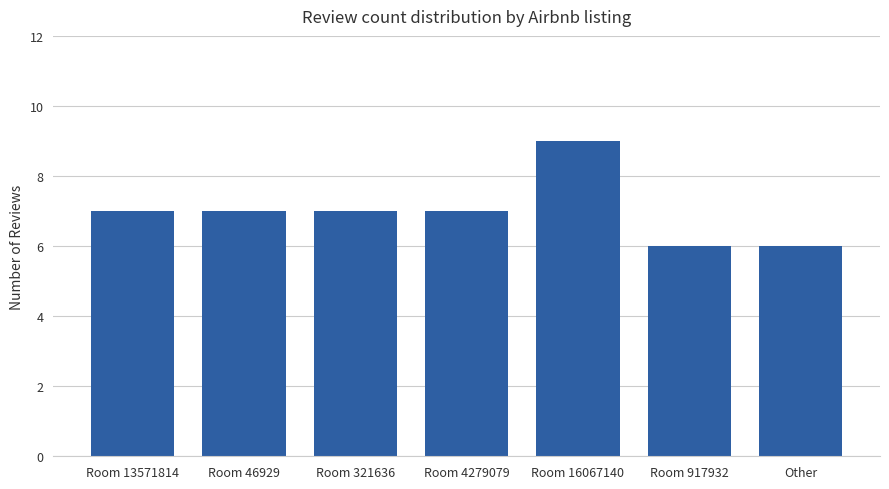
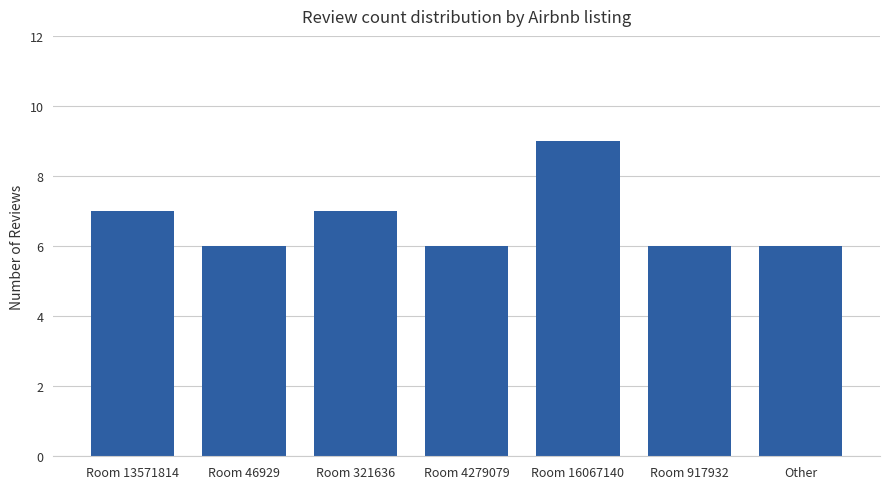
  {
    "Room 13571814": 7,
-   "Room 46929": 7,
+   "Room 46929": 6,
    "Room 321636": 7,
-   "Room 4279079": 7,
+   "Room 4279079": 6,
    "Room 16067140": 9,
    "Room 917932": 6,
    "Other": 6
  }
